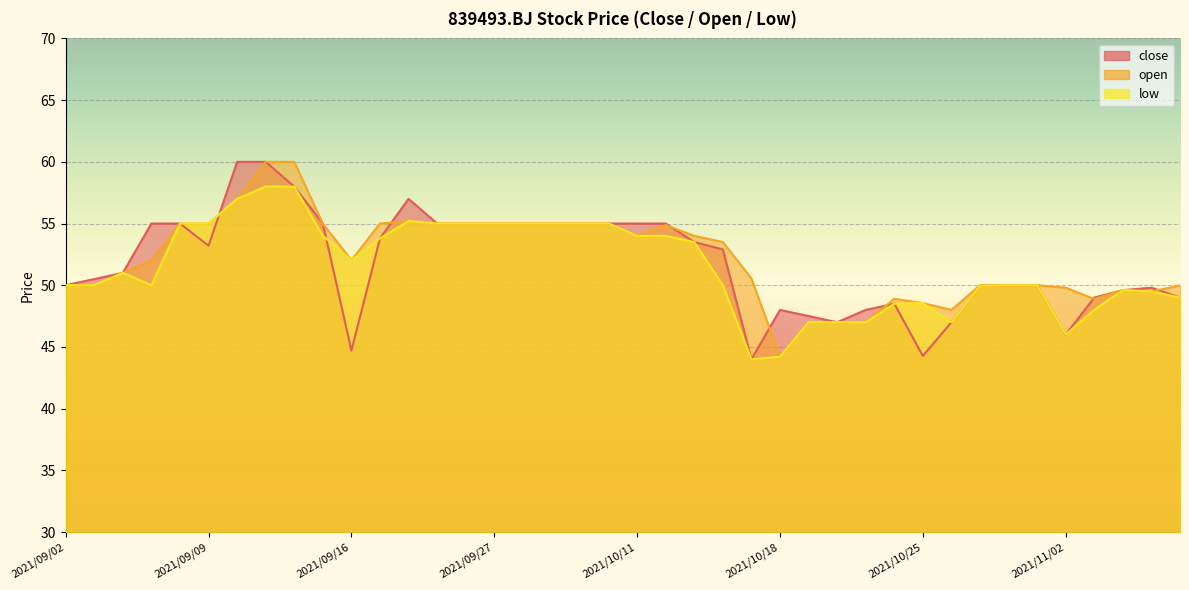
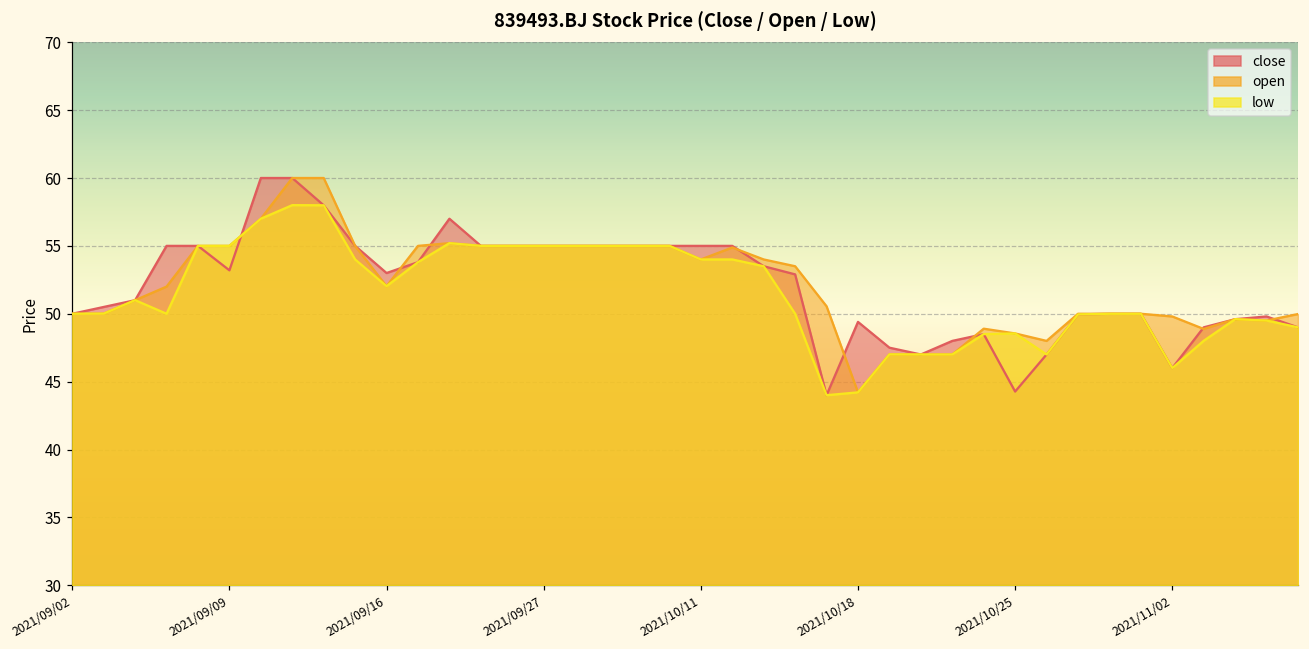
  {
    "close": {
      "2021/09/09": 53.2,
-     "2021/09/16": 44.7,
+     "2021/09/16": 53.0,
      "2021/10/11": 55.0,
-     "2021/10/18": 48.0,
+     "2021/10/18": 49.4,
      "2021/10/25": 44.3
    }
  }
